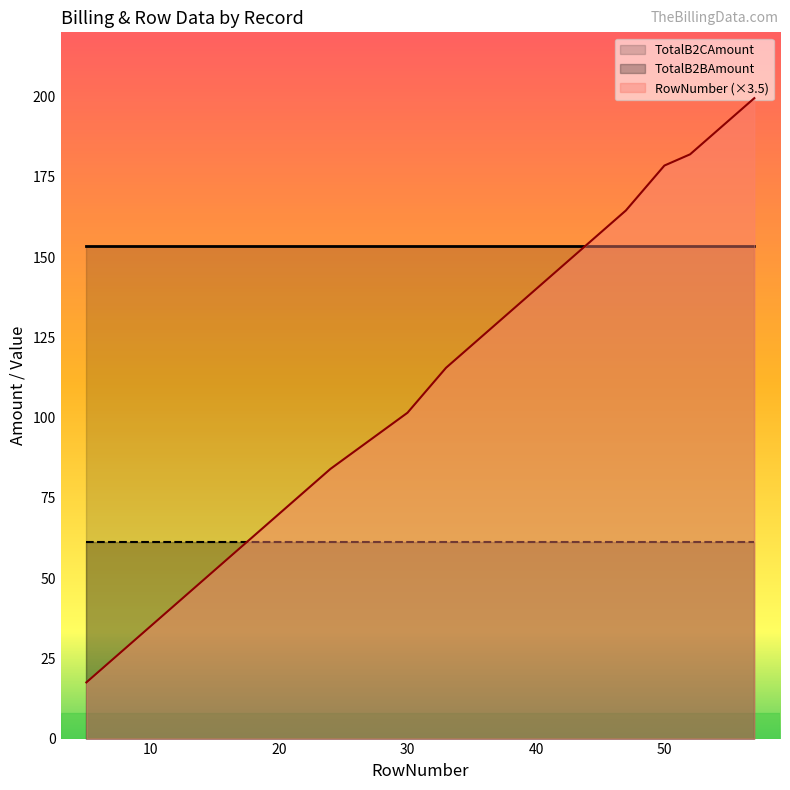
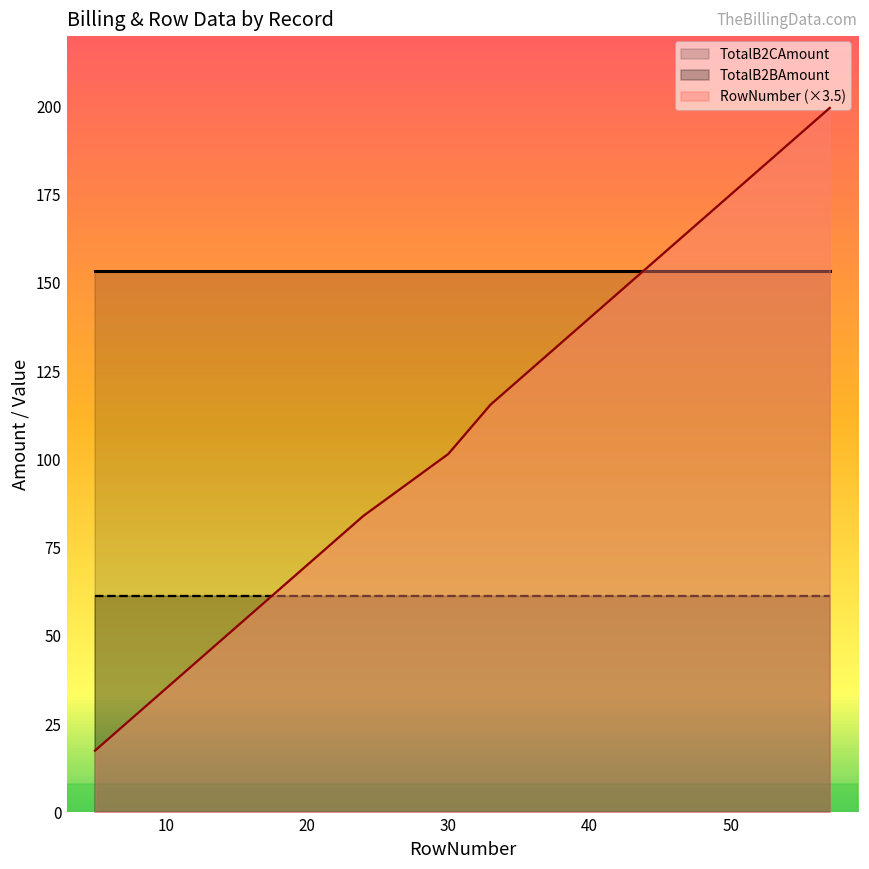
  {
    "RowNumber (×3.5)": {
      "30": 102,
      "40": 140,
-     "50": 179
+     "50": 175
    }
  }
